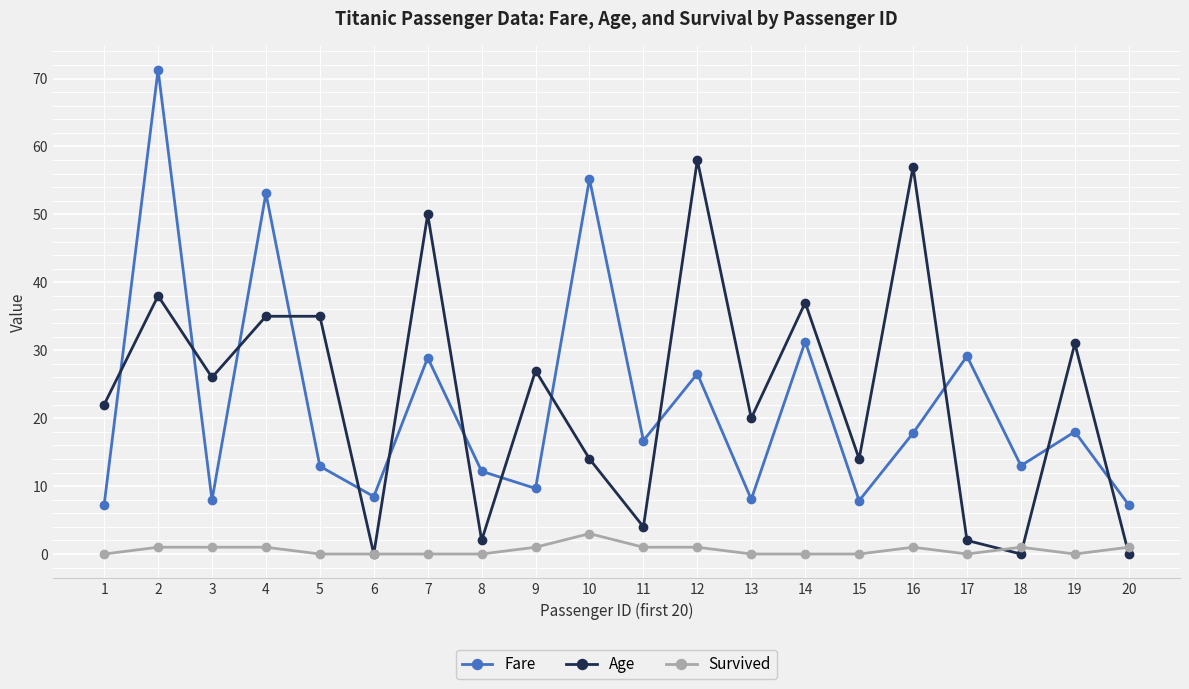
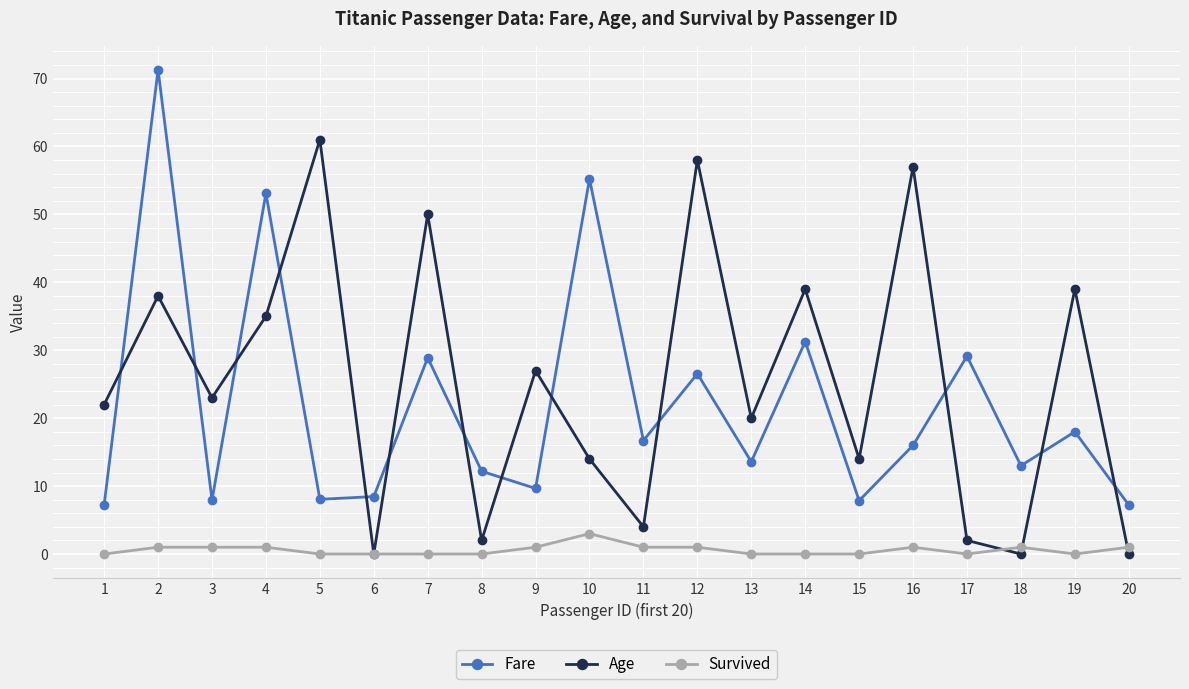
  {
    "Fare": {
      "1": 7,
      "2": 71,
      "3": 8,
      "4": 53,
-     "5": 13,
+     "5": 8,
      "6": 8,
      "7": 29,
      "8": 12,
      "9": 10,
      "10": 55,
      "11": 17,
      "12": 27,
-     "13": 8,
+     "13": 14,
      "14": 31,
      "15": 8,
-     "16": 18,
+     "16": 16,
      "17": 29,
      "18": 13,
      "19": 18,
      "20": 7
    },
    "Age": {
      "1": 22,
      "2": 38,
-     "3": 26,
+     "3": 23,
      "4": 35,
-     "5": 35,
+     "5": 61,
      "7": 50,
      "8": 2,
      "9": 27,
      "10": 14,
      "11": 4,
      "12": 58,
      "13": 20,
-     "14": 37,
+     "14": 39,
      "15": 14,
      "16": 57,
      "17": 2,
      "18": 0,
-     "19": 31,
+     "19": 39,
      "20": 0
    },
    "Survived": {
      "1": 0,
      "2": 1,
      "3": 1,
      "4": 1,
      "5": 0,
      "7": 0,
      "8": 0,
      "9": 1,
      "10": 3,
      "11": 1,
      "12": 1,
      "13": 0,
      "14": 0,
      "15": 0,
      "16": 1,
      "17": 0,
      "18": 1,
      "19": 0,
      "20": 1
    }
  }
